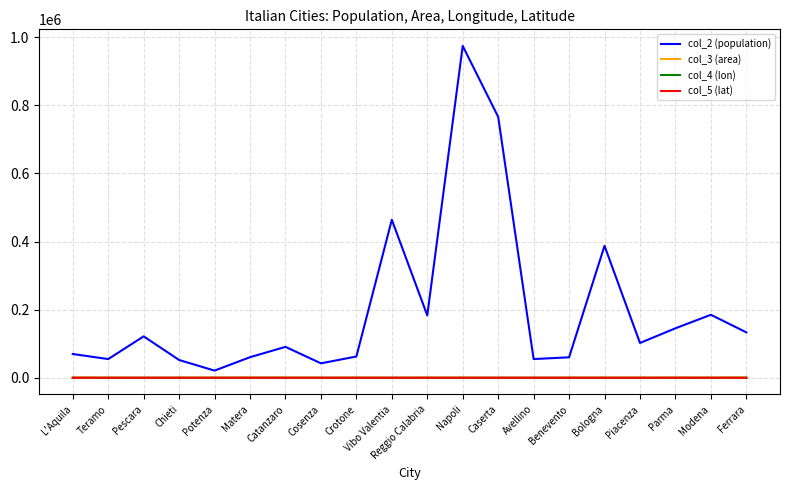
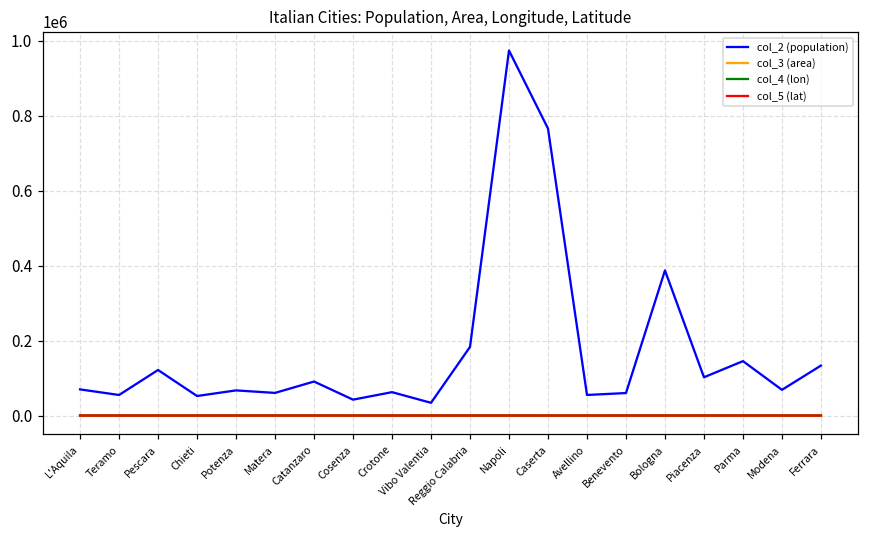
  {
    "col_2 (population)": {
      "L'Aquila": 70000,
      "Teramo": 50000,
      "Pescara": 120000,
      "Chieti": 50000,
-     "Potenza": 20000,
+     "Potenza": 70000,
      "Matera": 60000,
      "Catanzaro": 90000,
      "Cosenza": 40000,
      "Crotone": 60000,
-     "Vibo Valentia": 460000,
+     "Vibo Valentia": 30000,
      "Reggio Calabria": 180000,
      "Napoli": 970000,
      "Caserta": 770000,
      "Avellino": 50000,
      "Benevento": 60000,
      "Bologna": 390000,
      "Piacenza": 100000,
      "Parma": 150000,
-     "Modena": 180000,
+     "Modena": 70000,
      "Ferrara": 130000
    },
    "col_5 (lat)": {
      "L'Aquila": 0,
      "Teramo": 0,
      "Pescara": 0,
      "Chieti": 0,
      "Potenza": 0,
      "Matera": 0,
      "Catanzaro": 0,
      "Cosenza": 0,
      "Crotone": 0,
      "Vibo Valentia": 0,
      "Reggio Calabria": 0,
      "Napoli": 0,
      "Caserta": 0,
      "Avellino": 0,
      "Benevento": 0,
      "Bologna": 0,
      "Piacenza": 0,
      "Parma": 0,
      "Modena": 0,
      "Ferrara": 0
    }
  }
